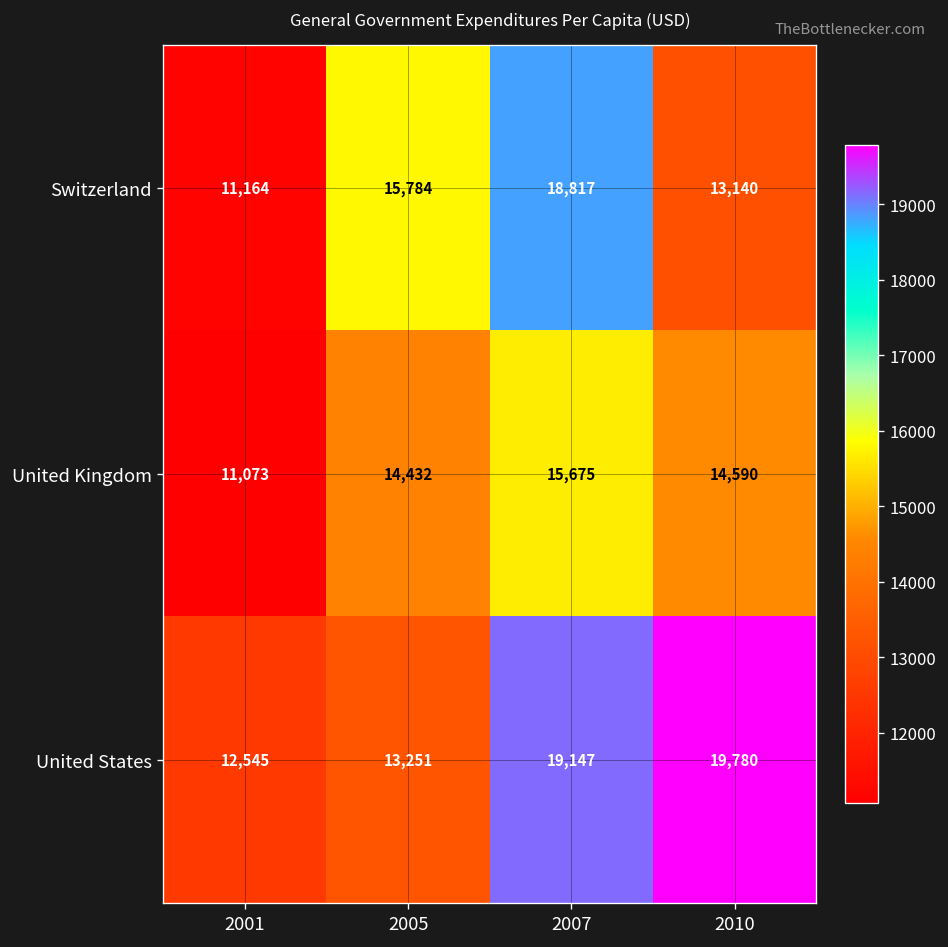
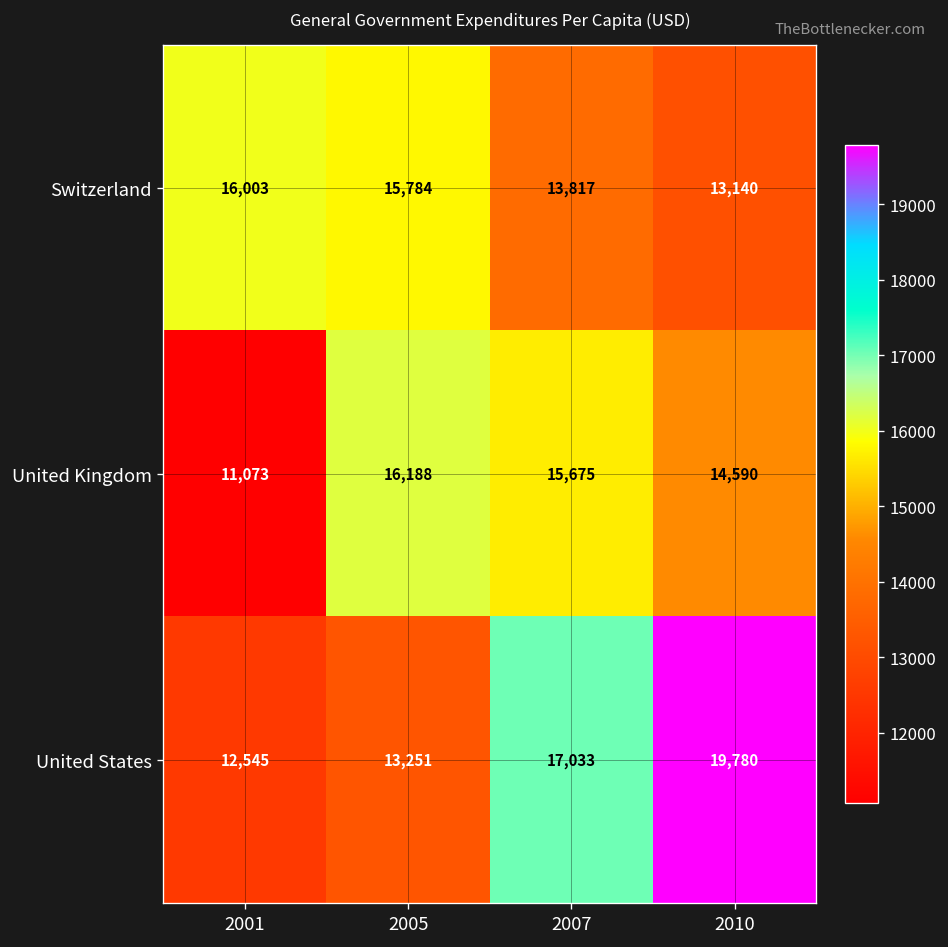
  {
    "Switzerland": {
-     "2001": "11,164",
+     "2001": "16,003",
      "2005": "15,784",
-     "2007": "18,817",
+     "2007": "13,817",
      "2010": "13,140"
    },
    "United Kingdom": {
      "2001": "11,073",
-     "2005": "14,432",
+     "2005": "16,188",
      "2007": "15,675",
      "2010": "14,590"
    },
    "United States": {
      "2001": "12,545",
      "2005": "13,251",
-     "2007": "19,147",
+     "2007": "17,033",
      "2010": "19,780"
    }
  }
